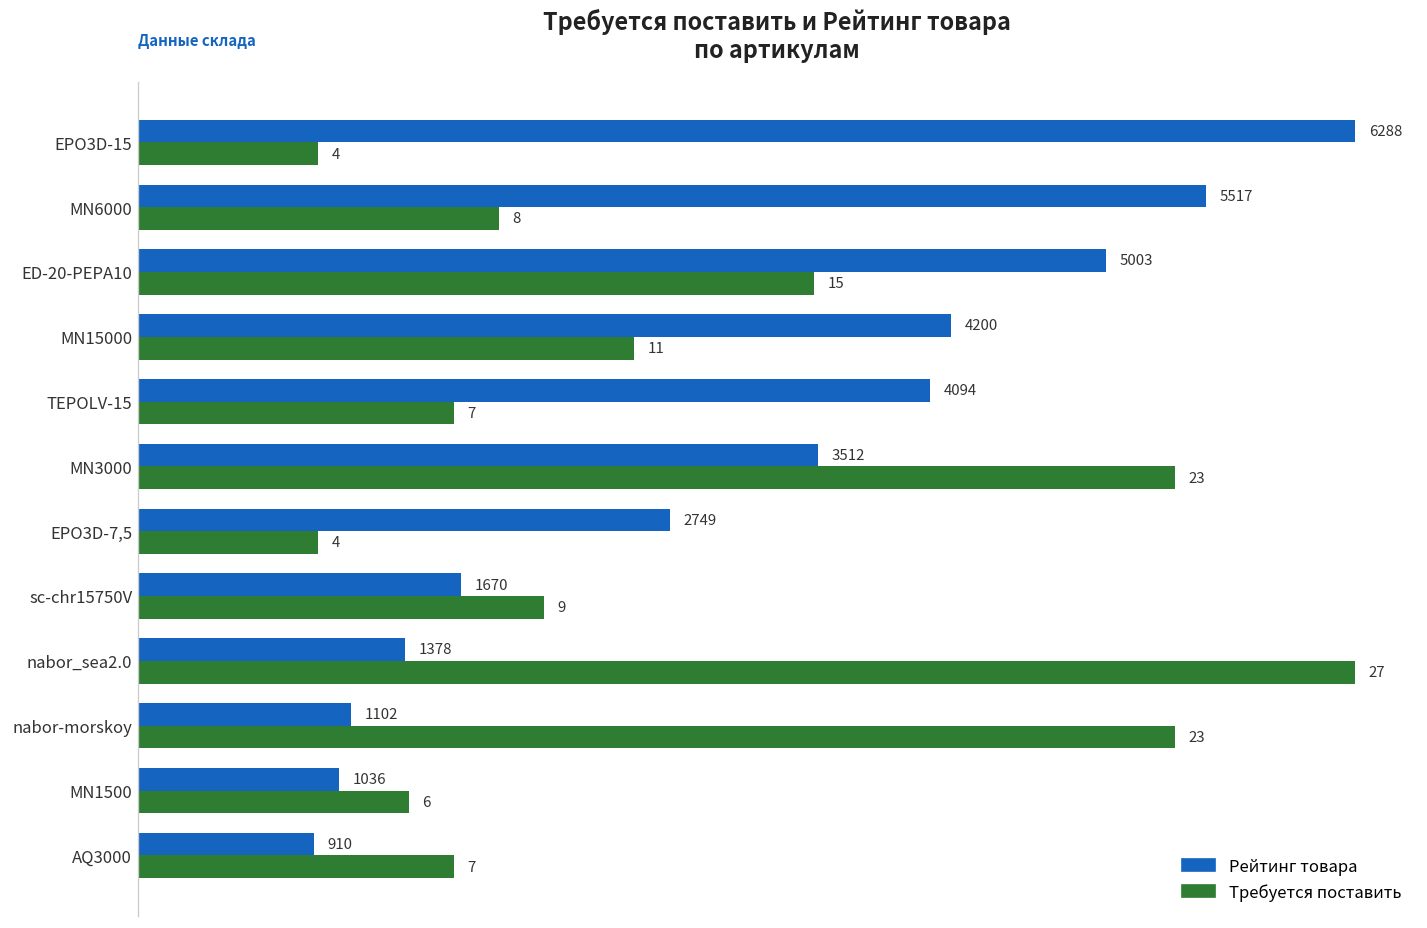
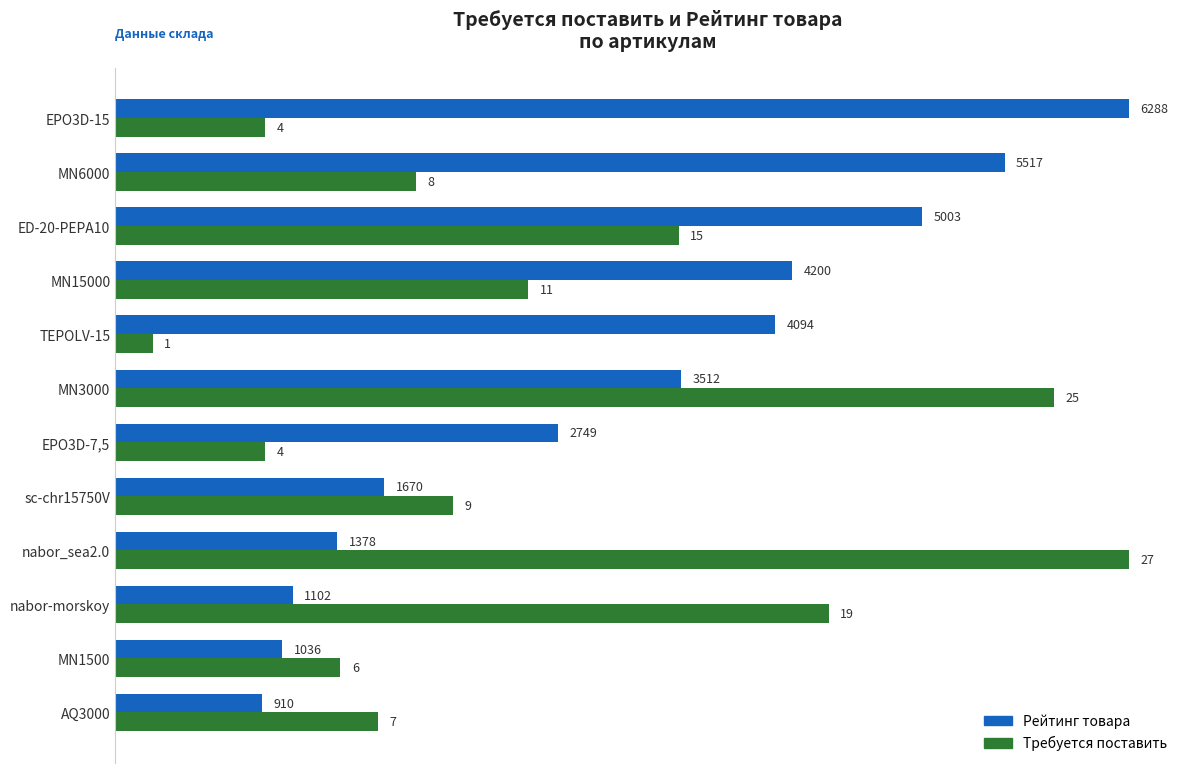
  {
    "Требуется поставить": {
      "EPO3D-15": 4,
      "MN6000": 8,
      "ED-20-PEPA10": 15,
      "MN15000": 11,
-     "TEPOLV-15": 7,
-     "MN3000": 23,
+     "TEPOLV-15": 1,
+     "MN3000": 25,
      "EPO3D-7,5": 4,
      "sc-chr15750V": 9,
      "nabor_sea2.0": 27,
-     "nabor-morskoy": 23,
+     "nabor-morskoy": 19,
      "MN1500": 6,
      "AQ3000": 7
    }
  }
